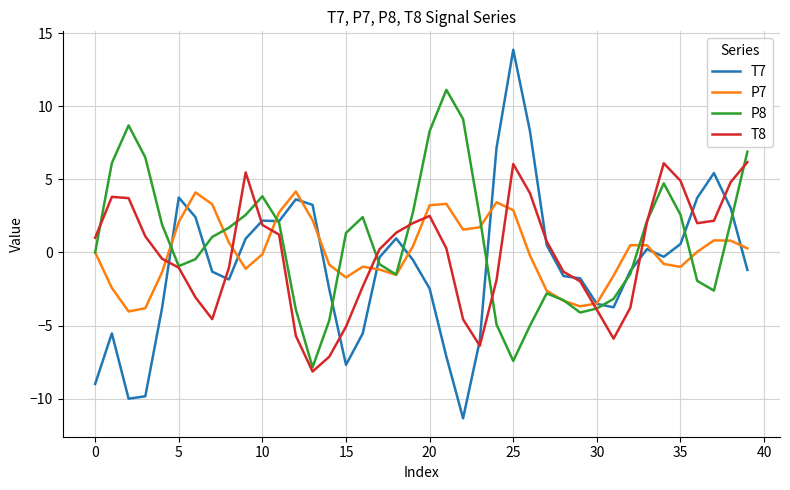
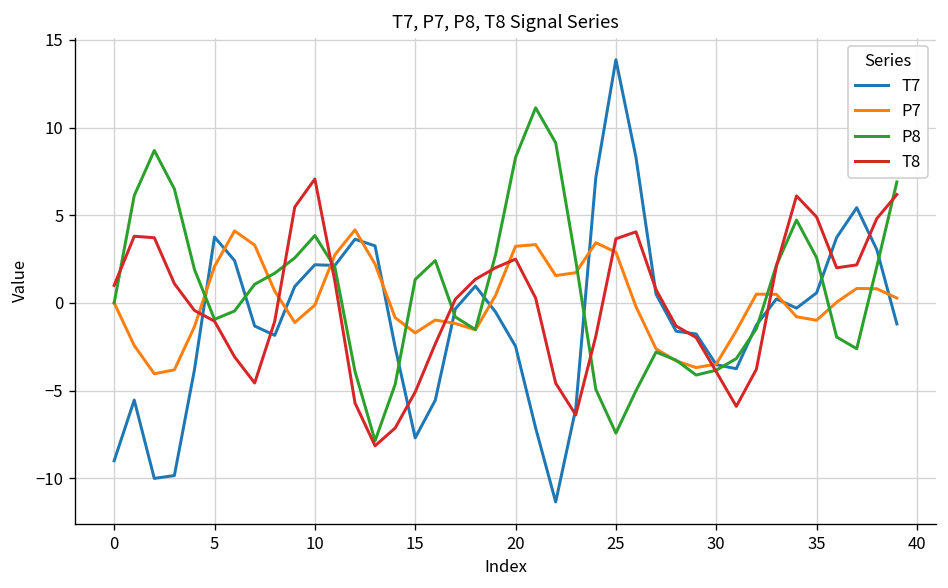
  {
    "T7": {
      "0": -9.0,
      "5": 3.8,
      "10": 2.2,
      "15": -7.7,
      "20": -2.5,
      "25": 13.9,
      "35": 0.6
    },
    "P7": {
      "5": 2.1,
      "10": -0.1,
      "15": -1.7,
      "20": 3.2,
      "25": 2.9,
      "35": -1.0
    },
    "P8": {
      "10": 3.8,
      "15": 1.3,
      "20": 8.3,
      "25": -7.4,
      "35": 2.6
    },
    "T8": {
      "0": 1.0,
-     "10": 1.9,
+     "10": 7.1,
      "15": -5.1,
      "20": 2.5,
-     "25": 6.1,
+     "25": 3.7,
      "35": 4.9
    }
  }
